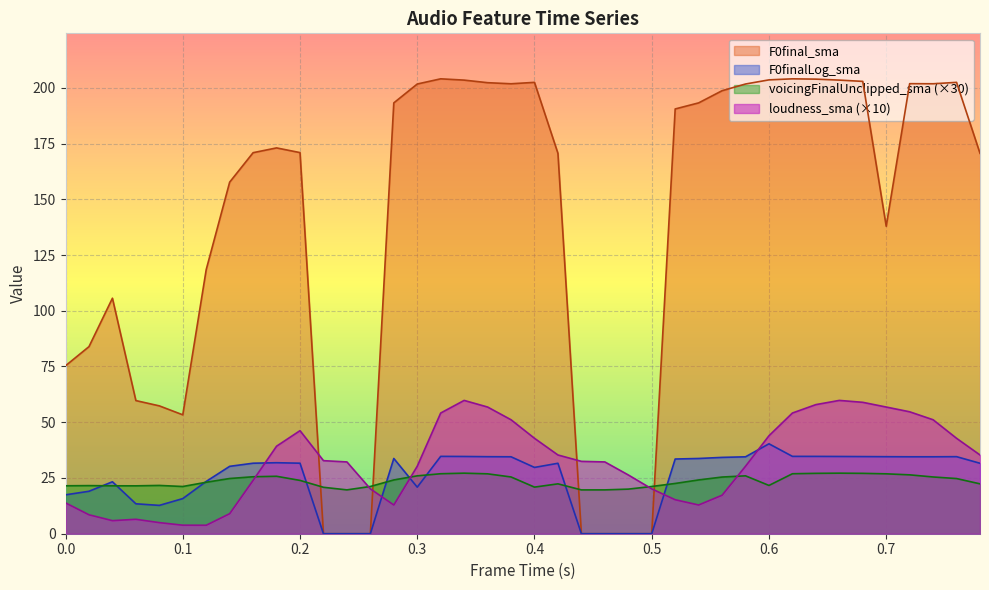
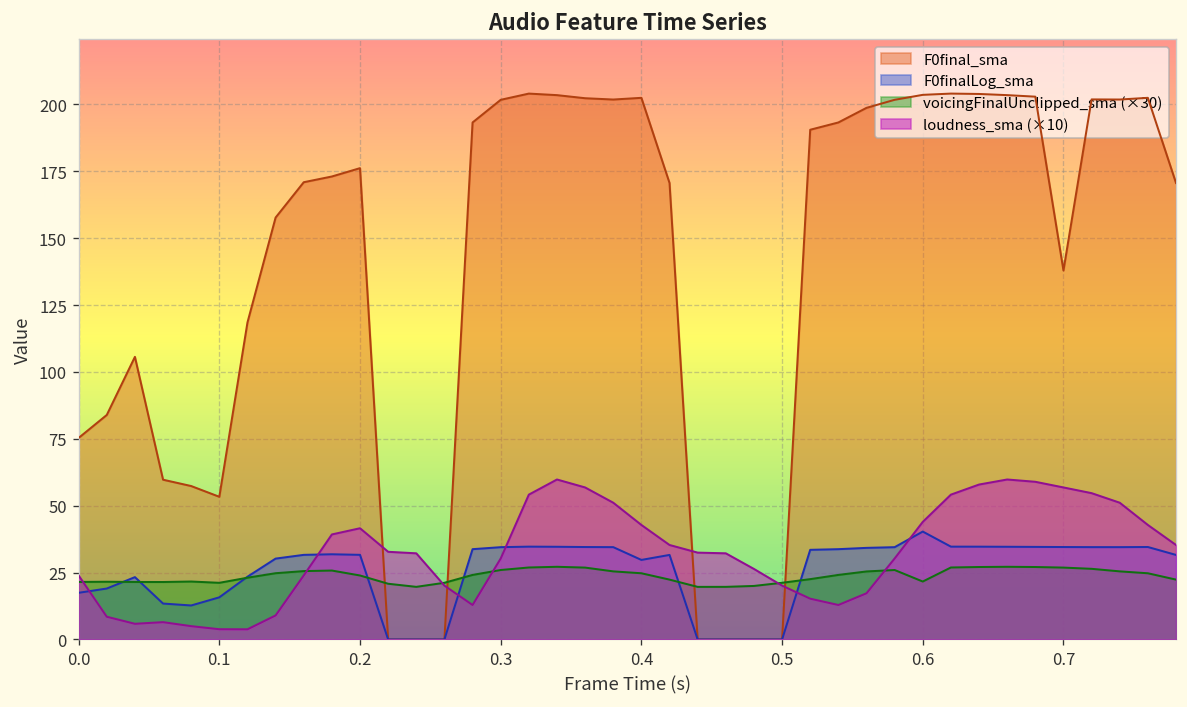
  {
    "F0final_sma": {
      "0.0": 75,
      "0.1": 53,
-     "0.2": 171,
+     "0.2": 176,
      "0.3": 202,
      "0.4": 202,
      "0.7": 138
    },
    "F0finalLog_sma": {
      "0.0": 17,
      "0.1": 16,
      "0.2": 32,
-     "0.3": 21,
+     "0.3": 34,
      "0.4": 30,
      "0.6": 40,
      "0.7": 35
    },
    "voicingFinalUnclipped_sma (×30)": {
      "0.0": 22,
      "0.1": 21,
      "0.2": 24,
      "0.3": 26,
-     "0.4": 21,
+     "0.4": 25,
      "0.6": 22,
      "0.7": 27
    },
    "loudness_sma (×10)": {
-     "0.0": 14,
+     "0.0": 24,
      "0.1": 4,
-     "0.2": 46,
+     "0.2": 42,
      "0.3": 30,
      "0.4": 43,
      "0.6": 44,
      "0.7": 57
    }
  }
